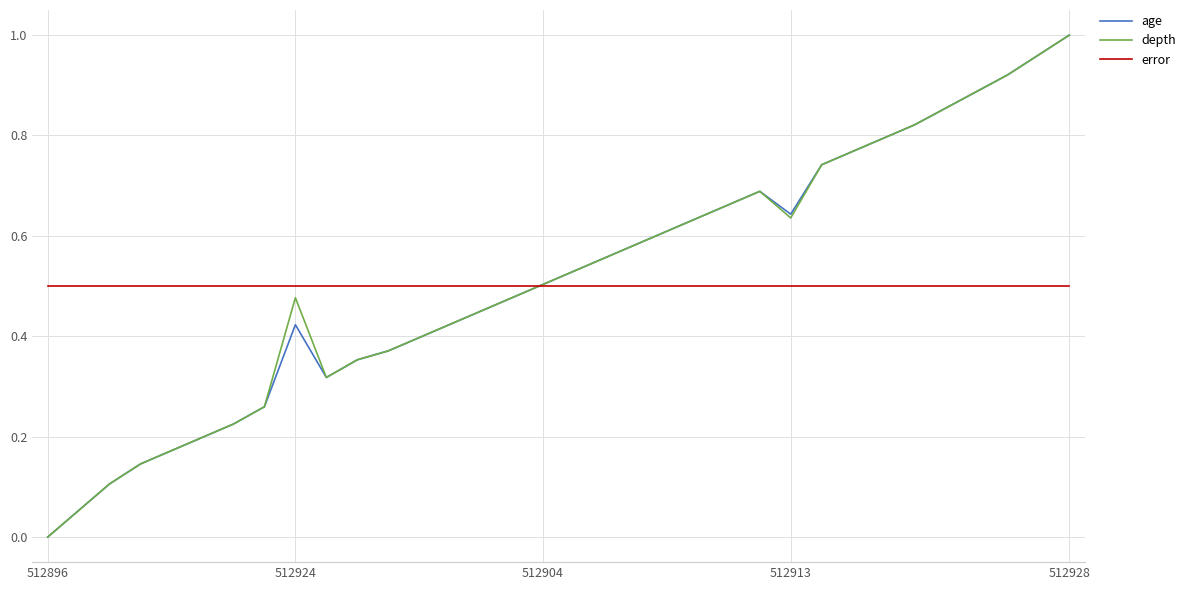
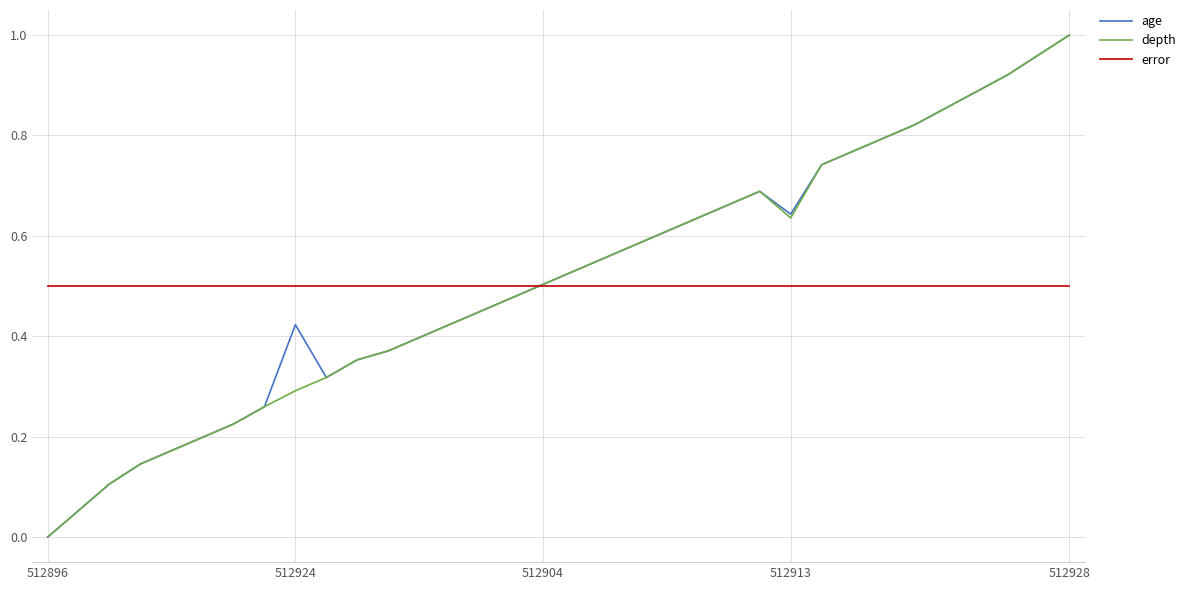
  {
    "age": {
      "512924": 0.42,
      "512913": 0.64
    },
    "depth": {
-     "512924": 0.48,
+     "512924": 0.29,
      "512913": 0.64
    },
    "error": {
      "512896": 0.50,
      "512924": 0.50,
      "512913": 0.50,
      "512928": 0.50
    }
  }
